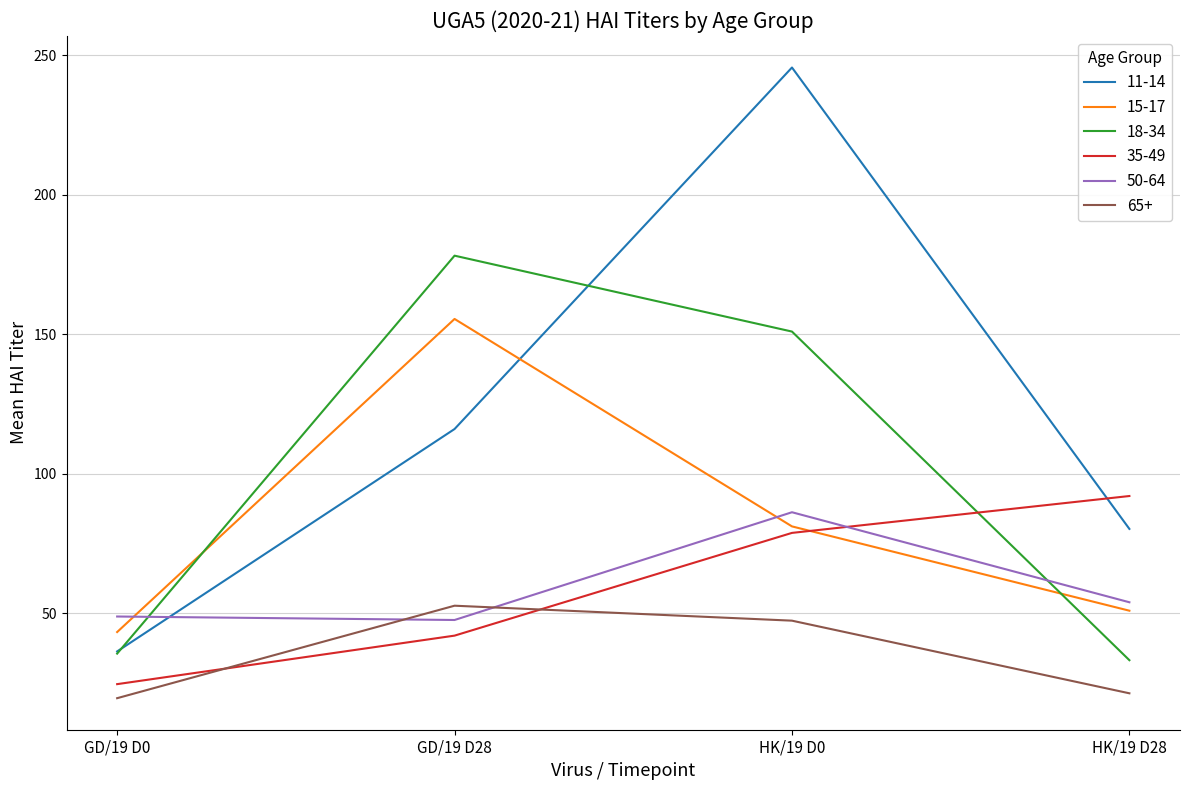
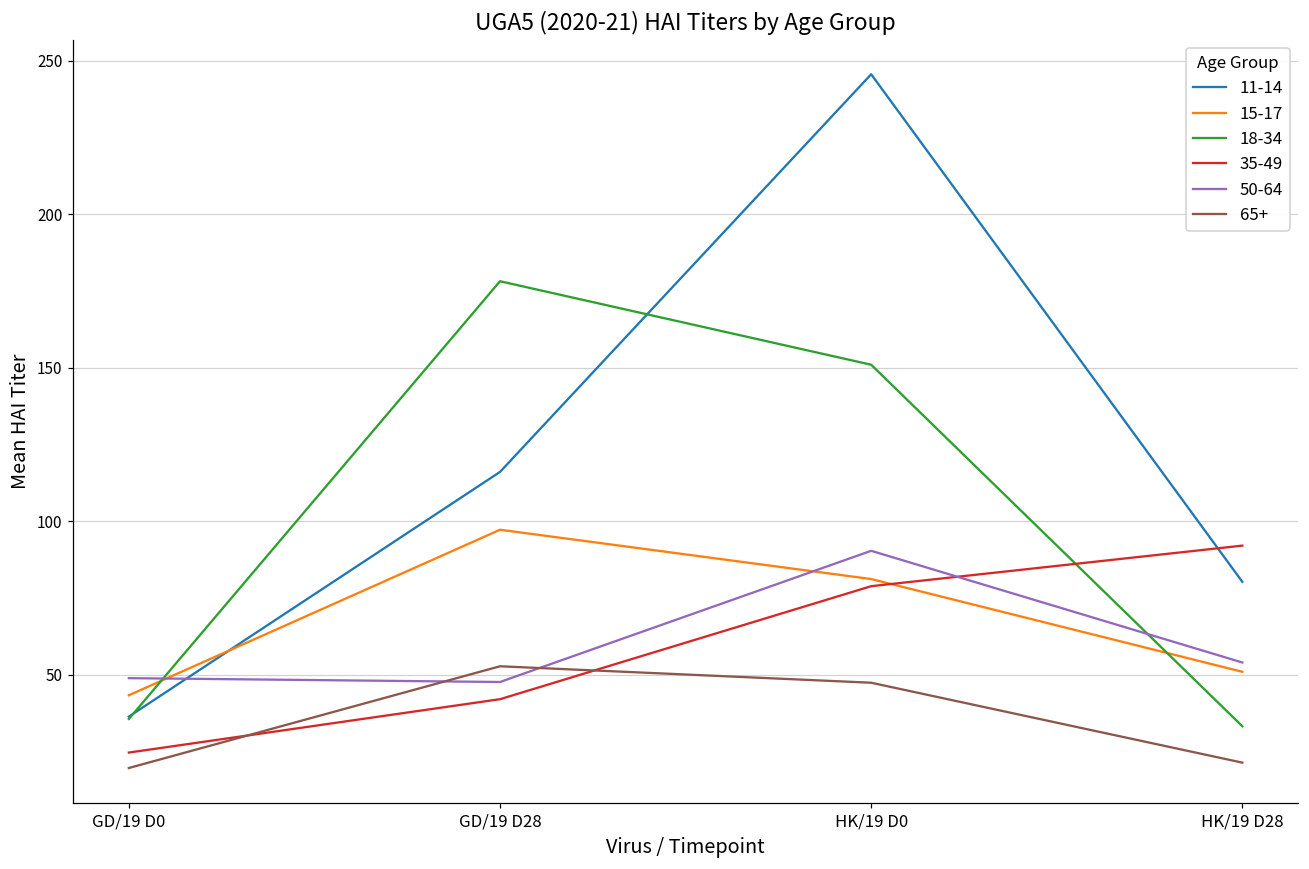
  {
    "11-14": {
      "GD/19 D28": 116,
      "HK/19 D0": 246,
      "HK/19 D28": 80
    },
    "15-17": {
      "GD/19 D0": 43,
-     "GD/19 D28": 155,
+     "GD/19 D28": 97,
      "HK/19 D0": 81,
      "HK/19 D28": 51
    },
    "18-34": {
      "GD/19 D28": 178,
      "HK/19 D0": 151,
      "HK/19 D28": 33
    },
    "35-49": {
      "GD/19 D0": 25,
      "GD/19 D28": 42,
      "HK/19 D0": 79,
      "HK/19 D28": 92
    },
    "50-64": {
      "GD/19 D0": 49,
      "GD/19 D28": 48,
-     "HK/19 D0": 86,
+     "HK/19 D0": 90,
      "HK/19 D28": 54
    },
    "65+": {
      "GD/19 D0": 20,
      "GD/19 D28": 53,
      "HK/19 D0": 47,
      "HK/19 D28": 21
    }
  }
